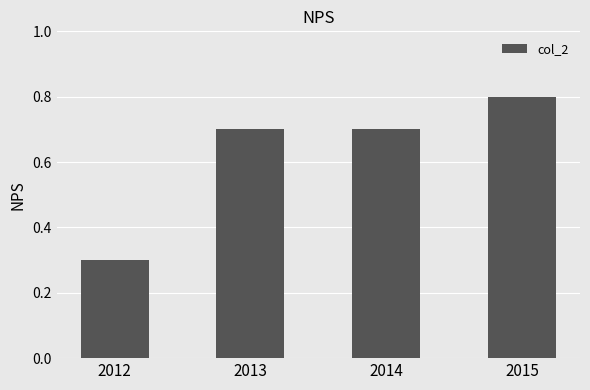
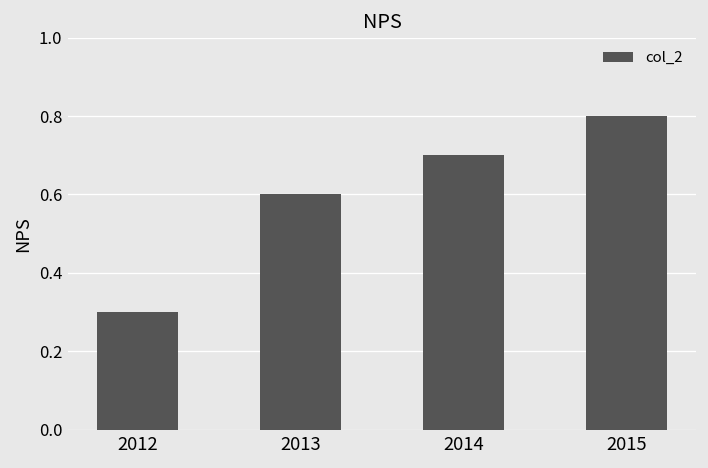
  {
    "2012": 0.3,
-   "2013": 0.7,
+   "2013": 0.6,
    "2014": 0.7,
    "2015": 0.8
  }
